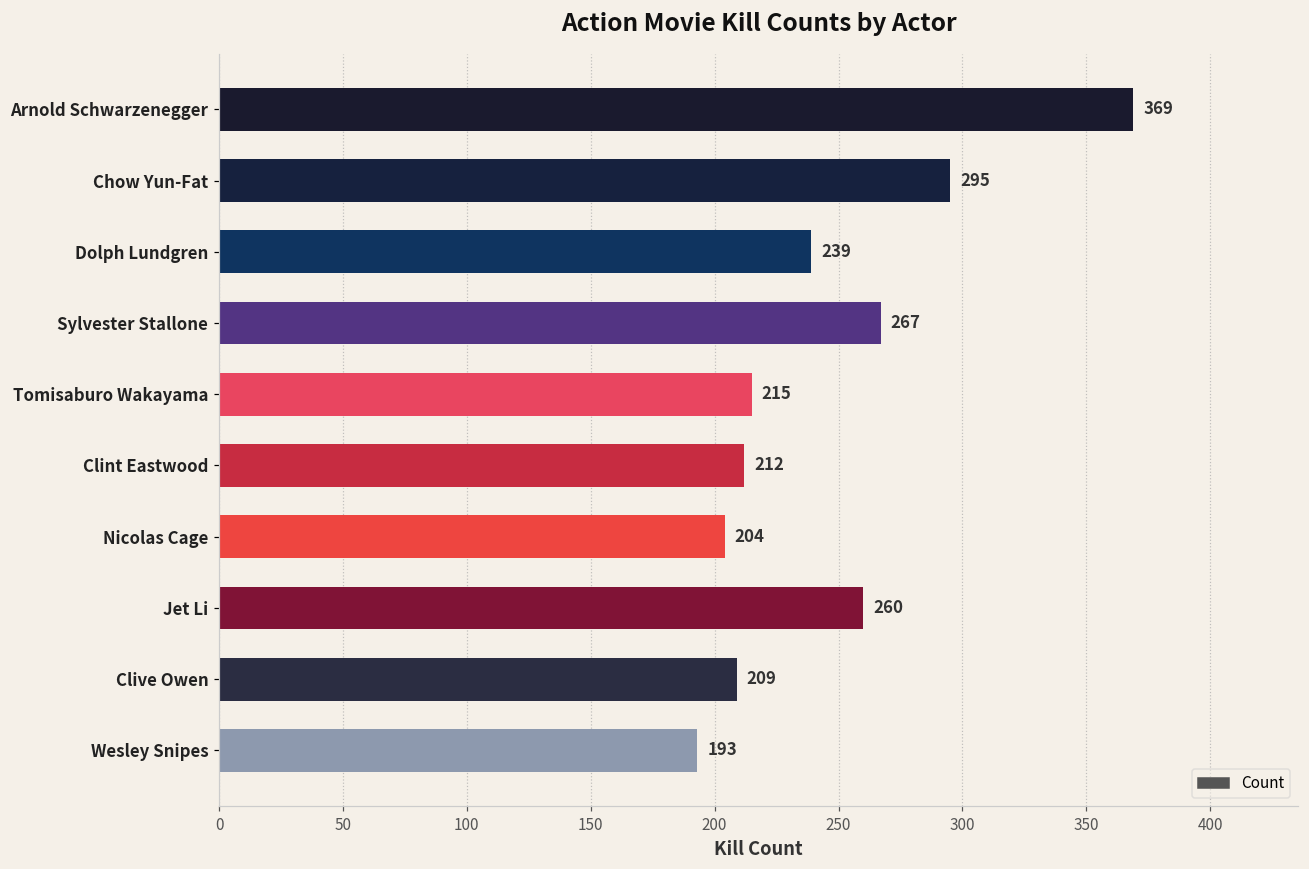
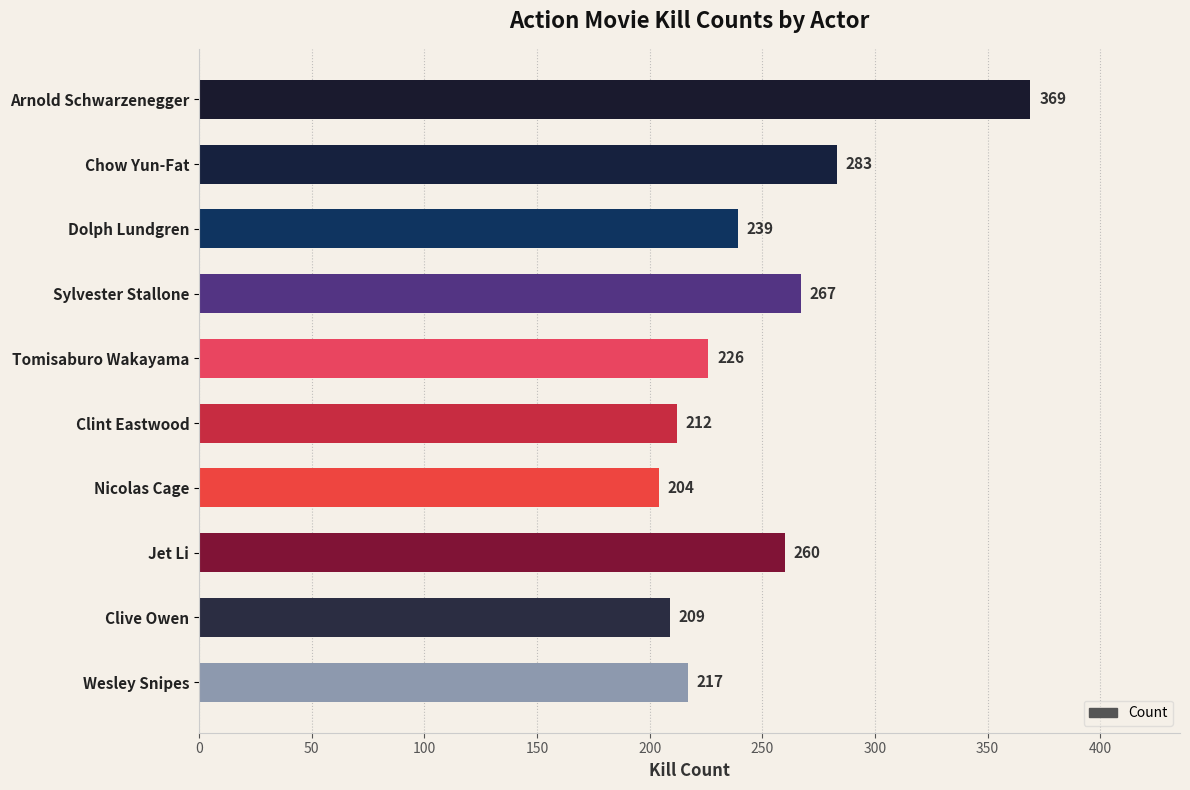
  {
    "Arnold Schwarzenegger": 369,
-   "Chow Yun-Fat": 295,
+   "Chow Yun-Fat": 283,
    "Dolph Lundgren": 239,
    "Sylvester Stallone": 267,
-   "Tomisaburo Wakayama": 215,
+   "Tomisaburo Wakayama": 226,
    "Clint Eastwood": 212,
    "Nicolas Cage": 204,
    "Jet Li": 260,
    "Clive Owen": 209,
-   "Wesley Snipes": 193
+   "Wesley Snipes": 217
  }
